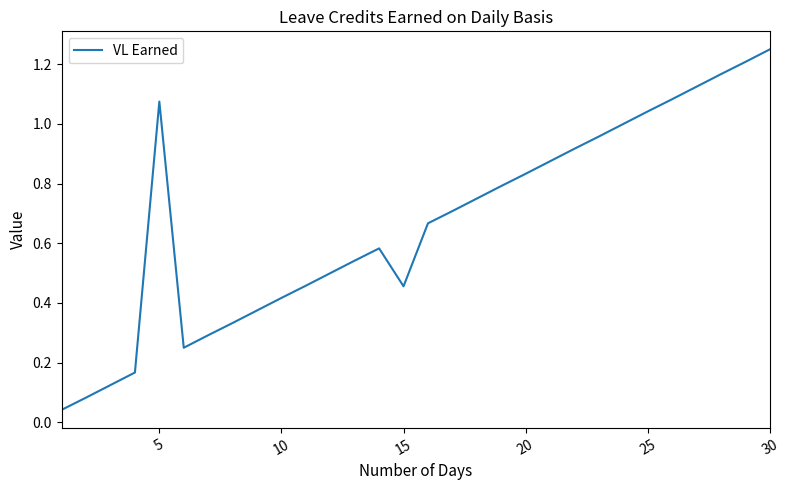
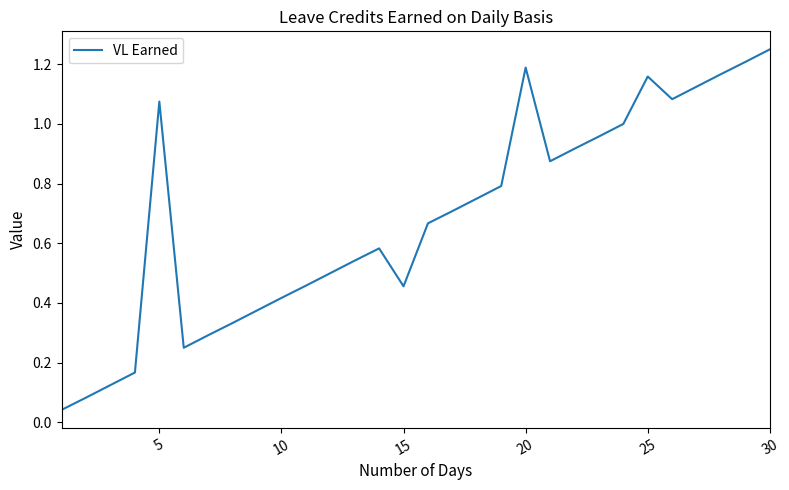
  {
    "5": 1.08,
    "10": 0.42,
    "15": 0.46,
-   "20": 0.83,
-   "25": 1.04,
+   "20": 1.19,
+   "25": 1.16,
    "30": 1.25
  }
